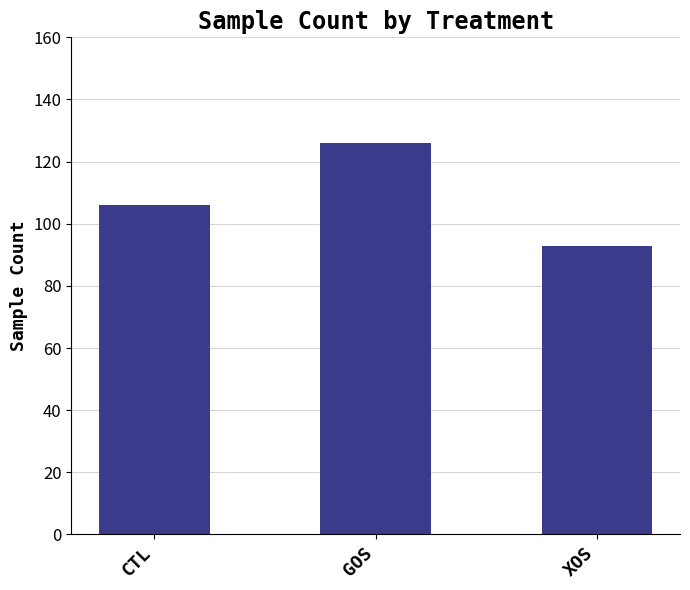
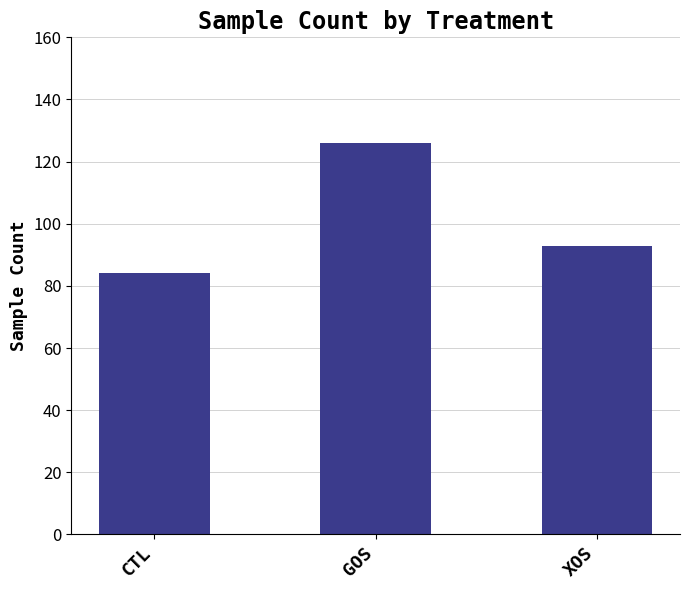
  {
-   "CTL": 106,
+   "CTL": 84,
    "GOS": 126,
    "XOS": 93
  }
